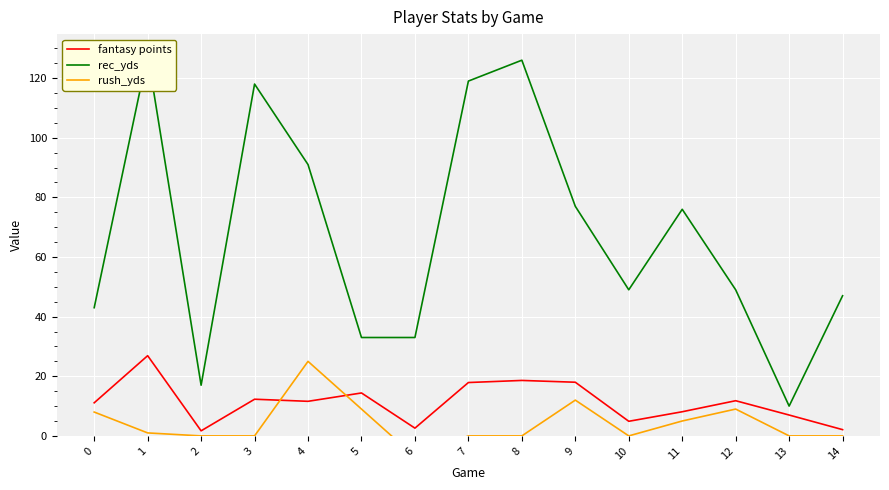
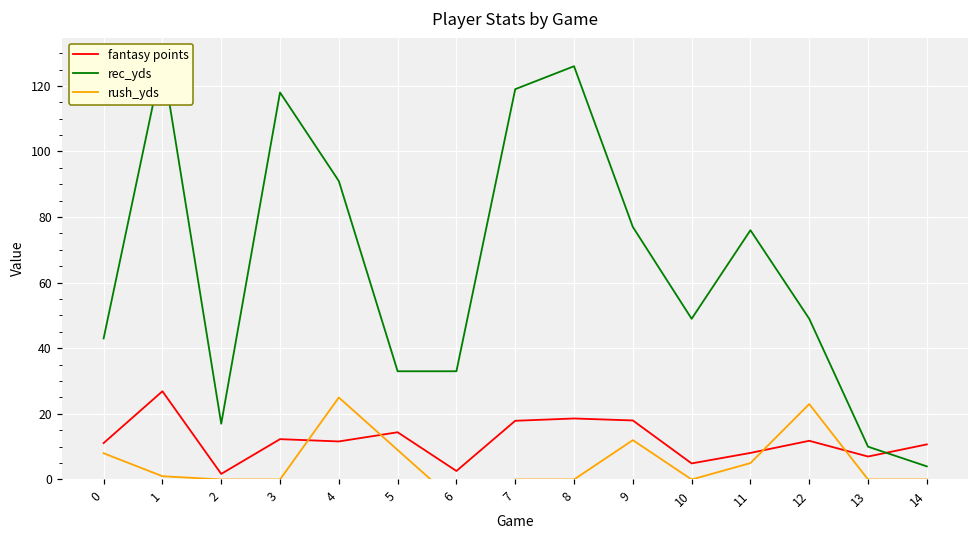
  {
    "fantasy points": {
      "0": 11,
      "1": 27,
      "2": 2,
      "3": 12,
      "4": 12,
      "5": 14,
      "6": 3,
      "7": 18,
      "8": 19,
      "9": 18,
      "10": 5,
      "11": 8,
      "12": 12,
      "13": 7,
-     "14": 2
+     "14": 11
    },
    "rec_yds": {
      "0": 43,
      "2": 17,
      "3": 118,
      "4": 91,
      "5": 33,
      "6": 33,
      "7": 119,
      "8": 126,
      "9": 77,
      "10": 49,
      "11": 76,
      "12": 49,
      "13": 10,
-     "14": 47
+     "14": 4
    },
    "rush_yds": {
      "0": 8,
      "1": 1,
      "2": 0,
      "3": 0,
      "4": 25,
      "5": 9,
      "7": 0,
      "8": 0,
      "9": 12,
      "10": 0,
      "11": 5,
-     "12": 9,
+     "12": 23,
      "13": 0,
      "14": 0
    }
  }
